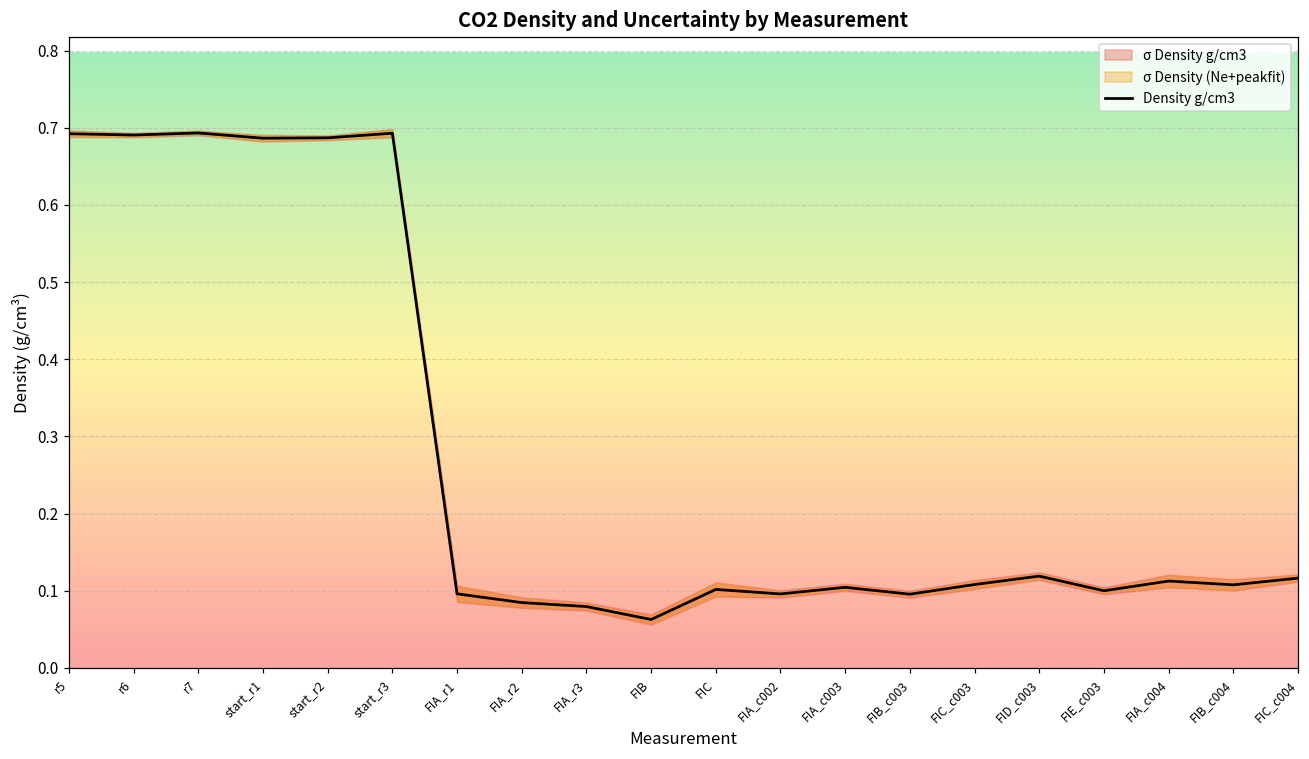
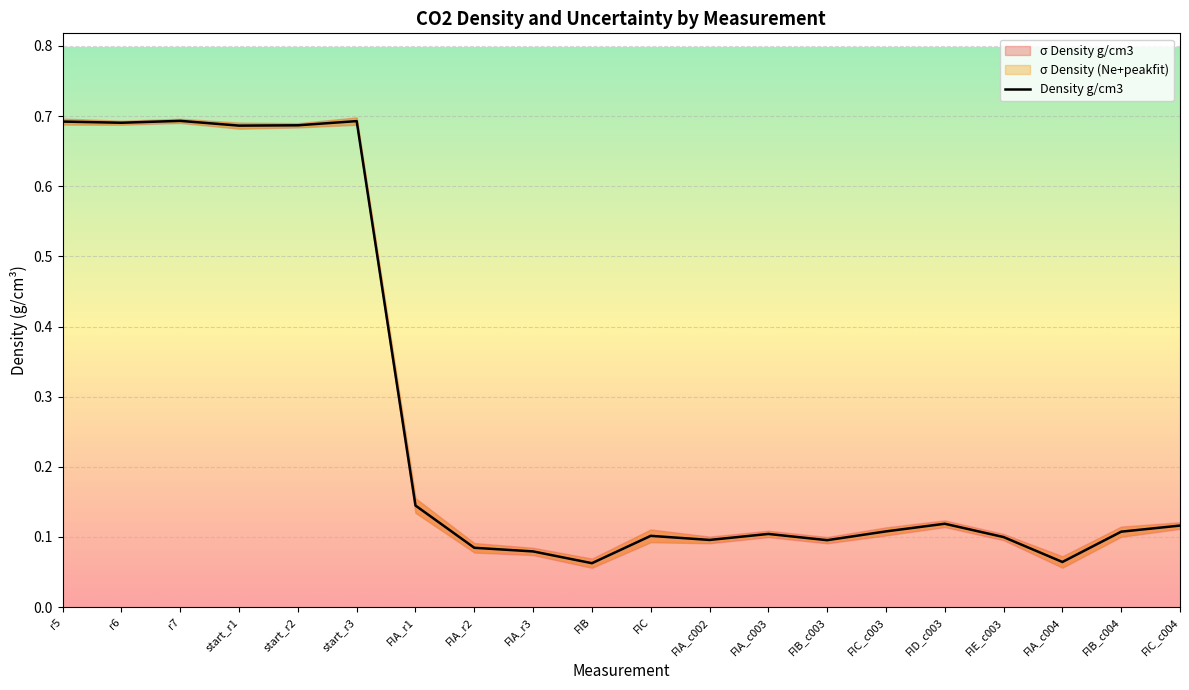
  {
    "Density g/cm3": {
      "start_r3": 0.69,
-     "FIA_r1": 0.10,
+     "FIA_r1": 0.14,
      "FIA_r2": 0.08,
      "FIB": 0.06,
      "FIC": 0.10,
      "FIC_c003": 0.11,
-     "FIA_c004": 0.11,
+     "FIA_c004": 0.06,
      "FIB_c004": 0.11
    }
  }
